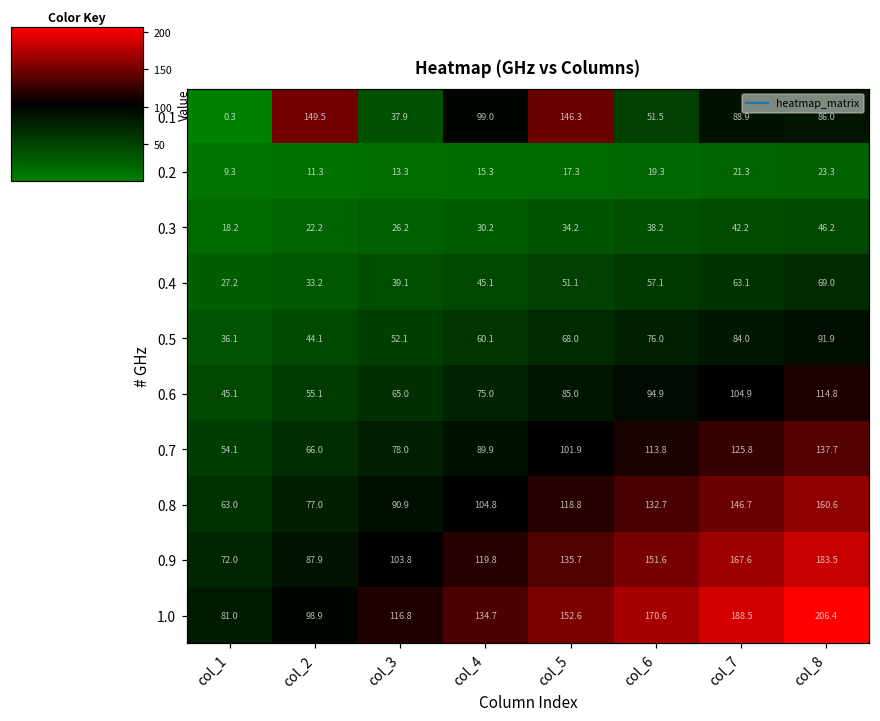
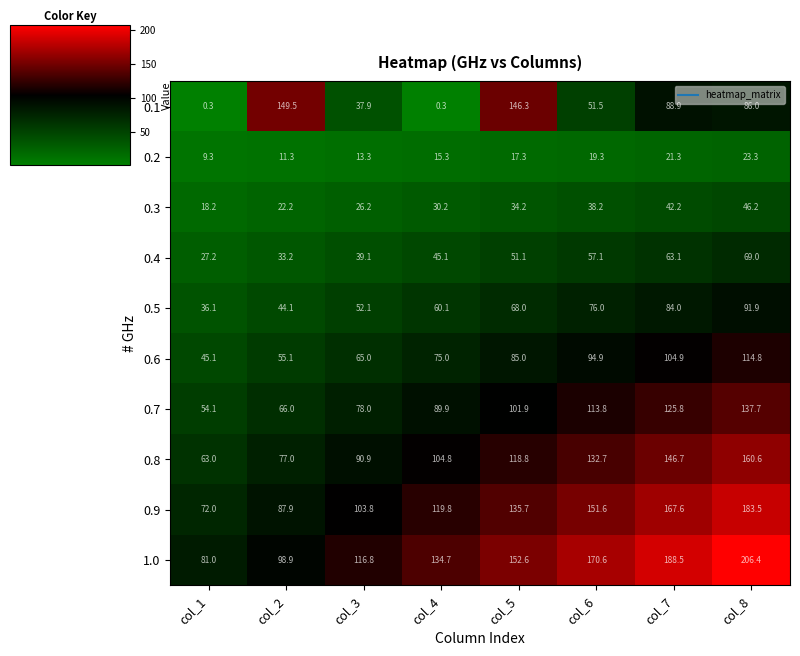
  {
    "0.1": {
      "col_1": 0.3,
      "col_2": 149.5,
      "col_3": 37.9,
-     "col_4": 99.0,
+     "col_4": 0.3,
      "col_5": 146.3,
      "col_6": 51.5
    },
    "0.2": {
      "col_1": 9.3,
      "col_2": 11.3,
      "col_3": 13.3,
      "col_4": 15.3,
      "col_5": 17.3,
      "col_6": 19.3,
      "col_7": 21.3,
      "col_8": 23.3
    },
    "0.3": {
      "col_1": 18.2,
      "col_2": 22.2,
      "col_3": 26.2,
      "col_4": 30.2,
      "col_5": 34.2,
      "col_6": 38.2,
      "col_7": 42.2,
      "col_8": 46.2
    },
    "0.4": {
      "col_1": 27.2,
      "col_2": 33.2,
      "col_3": 39.1,
      "col_4": 45.1,
      "col_5": 51.1,
      "col_6": 57.1,
      "col_7": 63.1,
      "col_8": 69.0
    },
    "0.5": {
      "col_1": 36.1,
      "col_2": 44.1,
      "col_3": 52.1,
      "col_4": 60.1,
      "col_5": 68.0,
      "col_6": 76.0,
      "col_7": 84.0,
      "col_8": 91.9
    },
    "0.6": {
      "col_1": 45.1,
      "col_2": 55.1,
      "col_3": 65.0,
      "col_4": 75.0,
      "col_5": 85.0,
      "col_6": 94.9,
      "col_7": 104.9,
      "col_8": 114.8
    },
    "0.7": {
      "col_1": 54.1,
      "col_2": 66.0,
      "col_3": 78.0,
      "col_4": 89.9,
      "col_5": 101.9,
      "col_6": 113.8,
      "col_7": 125.8,
      "col_8": 137.7
    },
    "0.8": {
      "col_1": 63.0,
      "col_2": 77.0,
      "col_3": 90.9,
      "col_4": 104.8,
      "col_5": 118.8,
      "col_6": 132.7,
      "col_7": 146.7,
      "col_8": 160.6
    },
    "0.9": {
      "col_1": 72.0,
      "col_2": 87.9,
      "col_3": 103.8,
      "col_4": 119.8,
      "col_5": 135.7,
      "col_6": 151.6,
      "col_7": 167.6,
      "col_8": 183.5
    },
    "1.0": {
      "col_1": 81.0,
      "col_2": 98.9,
      "col_3": 116.8,
      "col_4": 134.7,
      "col_5": 152.6,
      "col_6": 170.6,
      "col_7": 188.5,
      "col_8": 206.4
    }
  }
